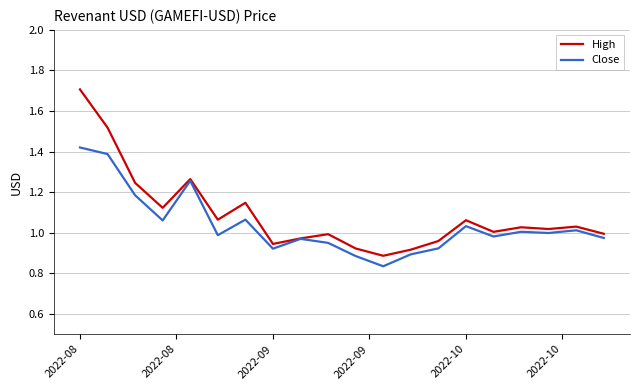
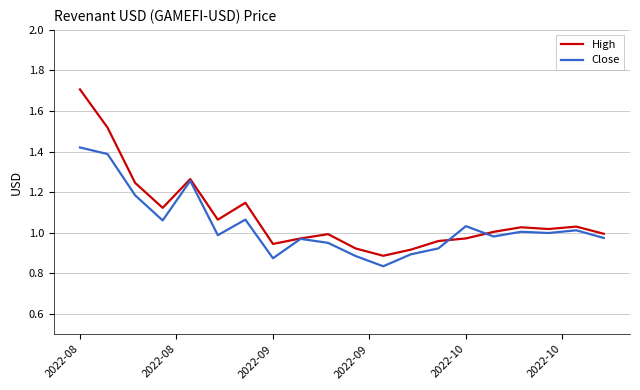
  {
    "High": {
      "2022-08": 1.71,
      "2022-09": 0.94,
-     "2022-10": 1.06
+     "2022-10": 0.97
    },
    "Close": {
      "2022-08": 1.42,
-     "2022-09": 0.92,
+     "2022-09": 0.87,
      "2022-10": 1.03
    }
  }
